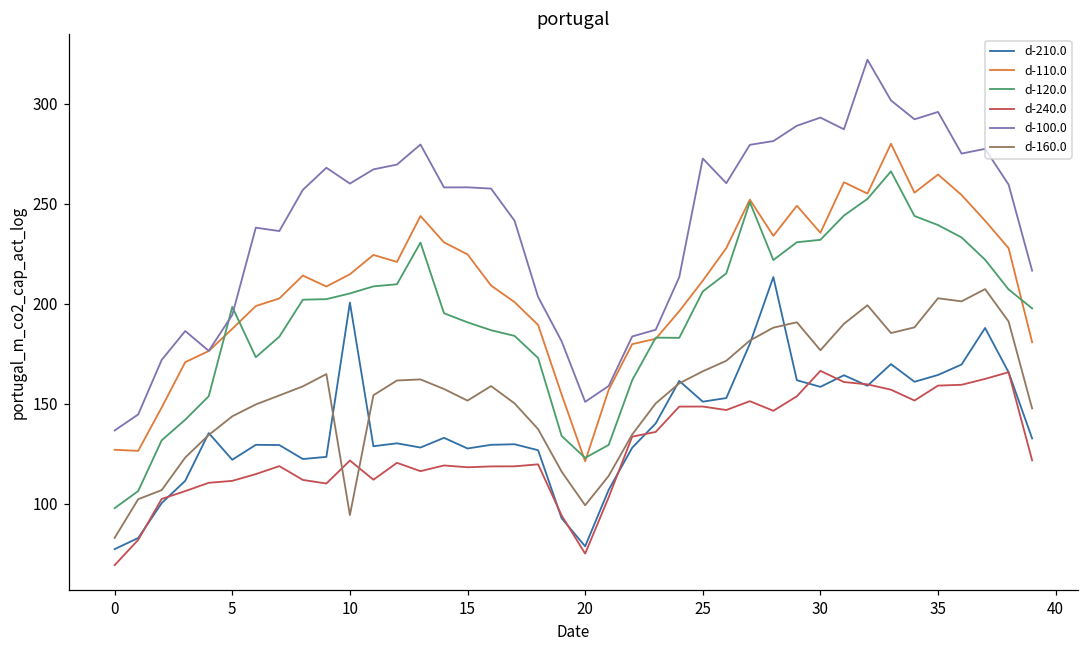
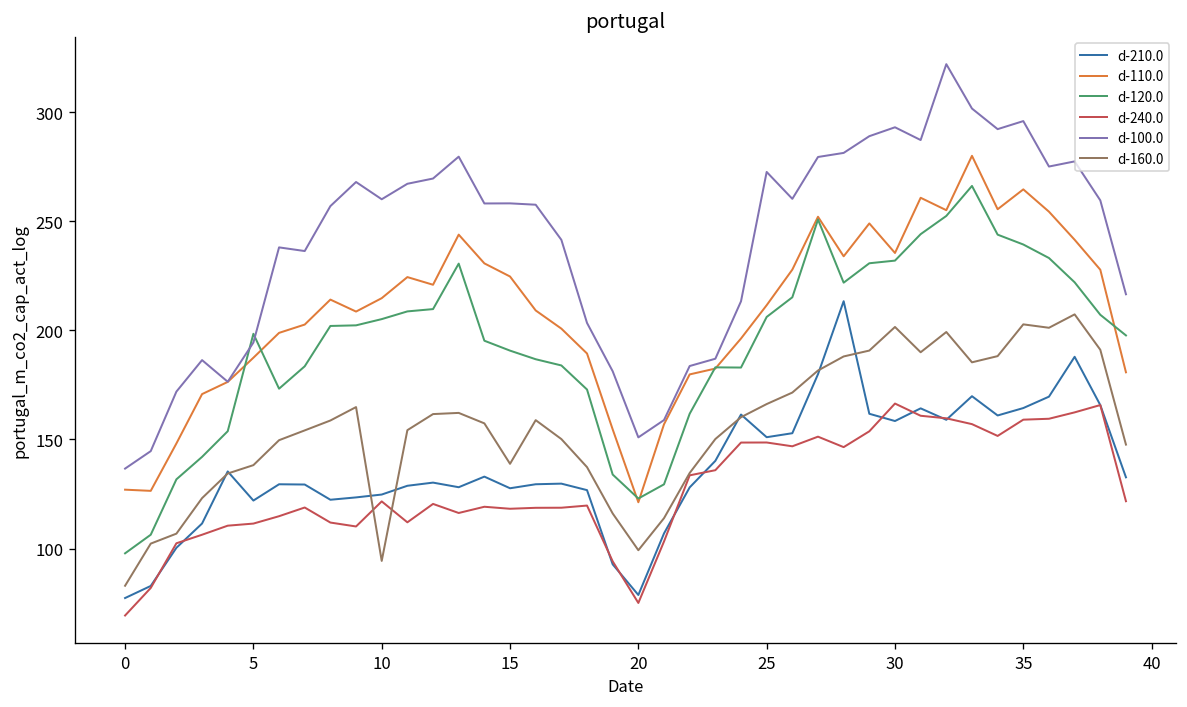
  {
    "d-210.0": {
      "0": 77,
      "5": 122,
-     "10": 201,
+     "10": 125,
      "15": 128,
      "20": 79,
      "25": 151,
      "30": 158,
      "35": 164
    },
    "d-120.0": {
      "0": 98,
      "5": 198,
      "10": 205,
      "15": 191,
      "20": 123,
      "25": 206,
      "30": 232,
      "35": 239
    },
    "d-100.0": {
      "0": 137,
      "5": 194,
      "10": 260,
      "15": 258,
      "20": 151,
      "25": 273,
      "30": 293,
      "35": 296
    },
    "d-160.0": {
      "0": 83,
-     "5": 144,
+     "5": 138,
      "10": 94,
-     "15": 152,
+     "15": 139,
      "20": 99,
      "25": 166,
-     "30": 177,
+     "30": 202,
      "35": 203
    }
  }
